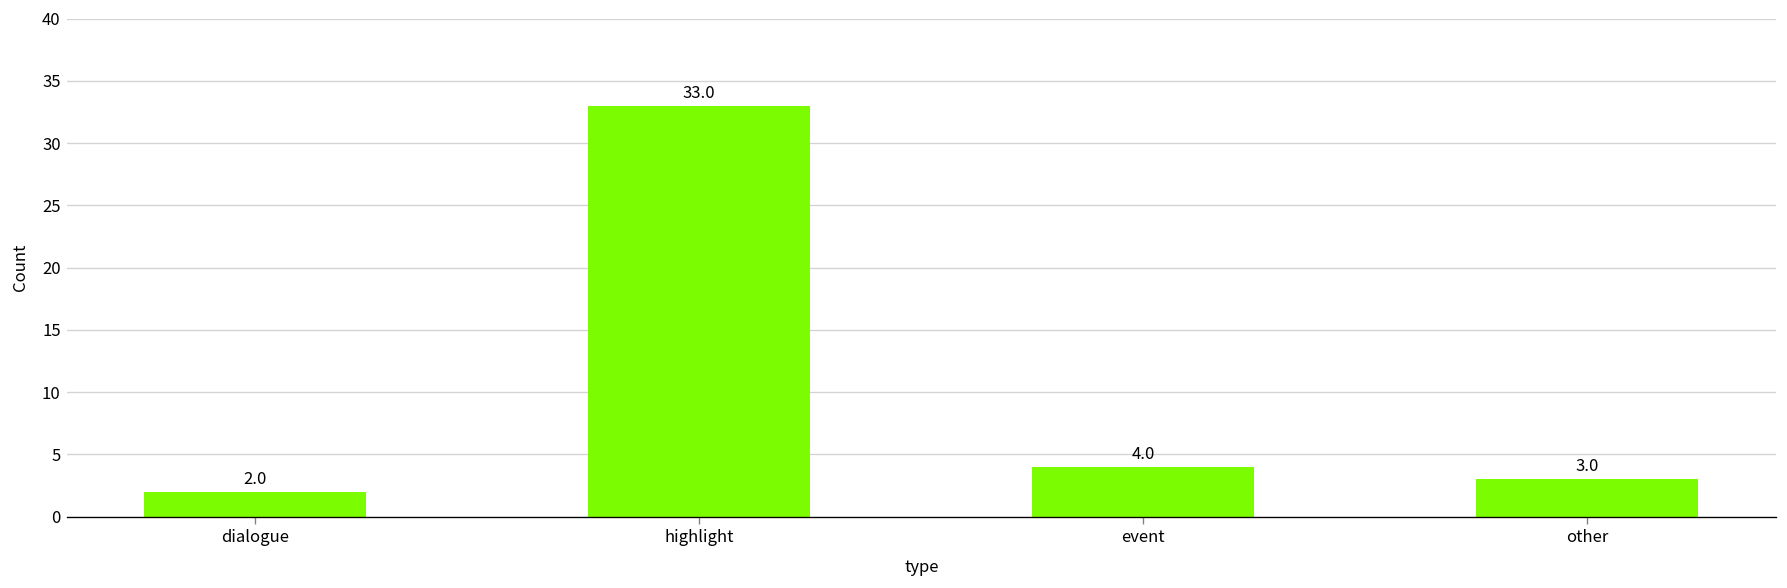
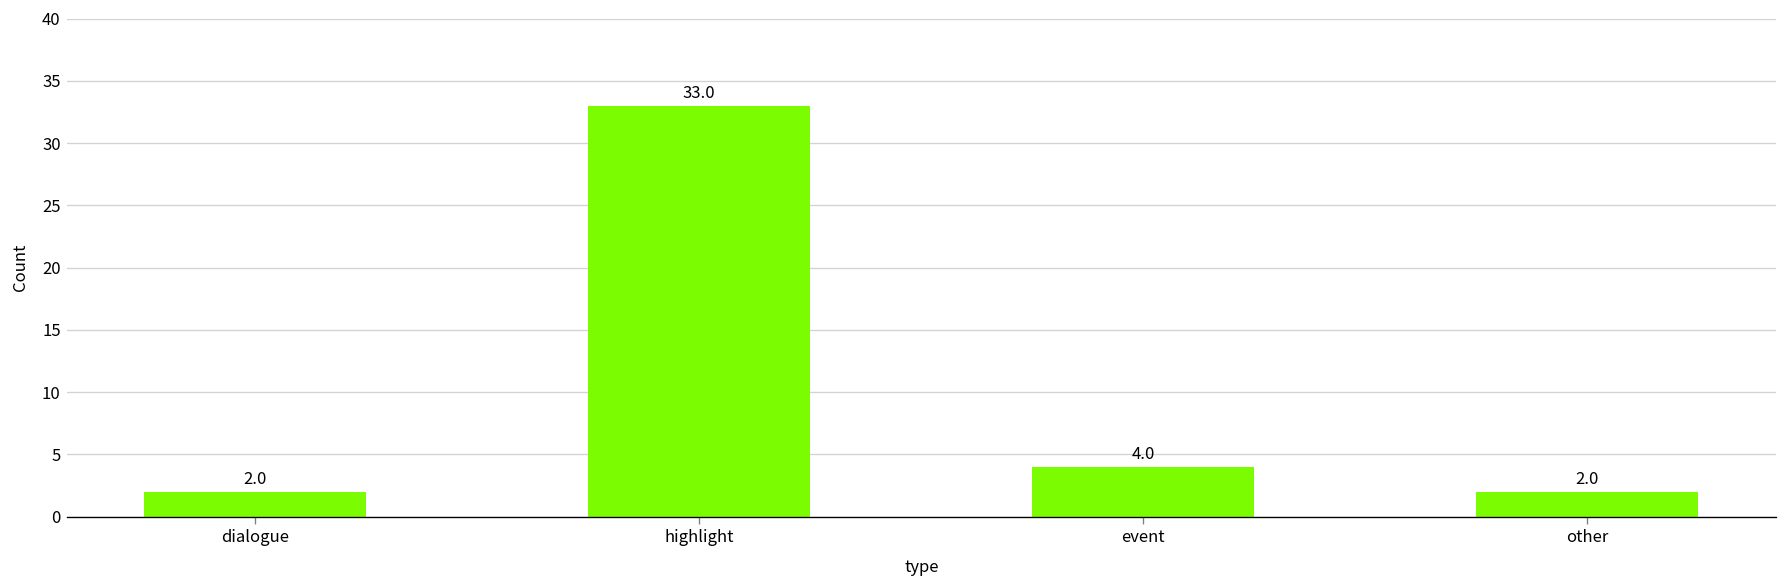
  {
    "dialogue": 2.0,
    "highlight": 33.0,
    "event": 4.0,
-   "other": 3.0
+   "other": 2.0
  }
